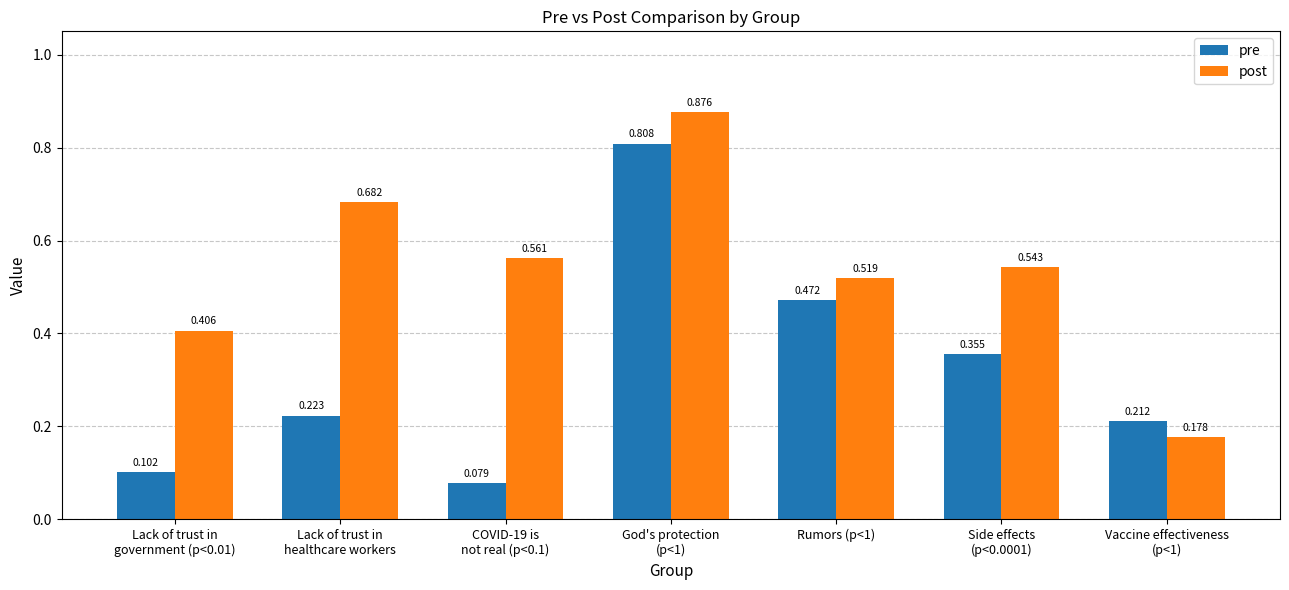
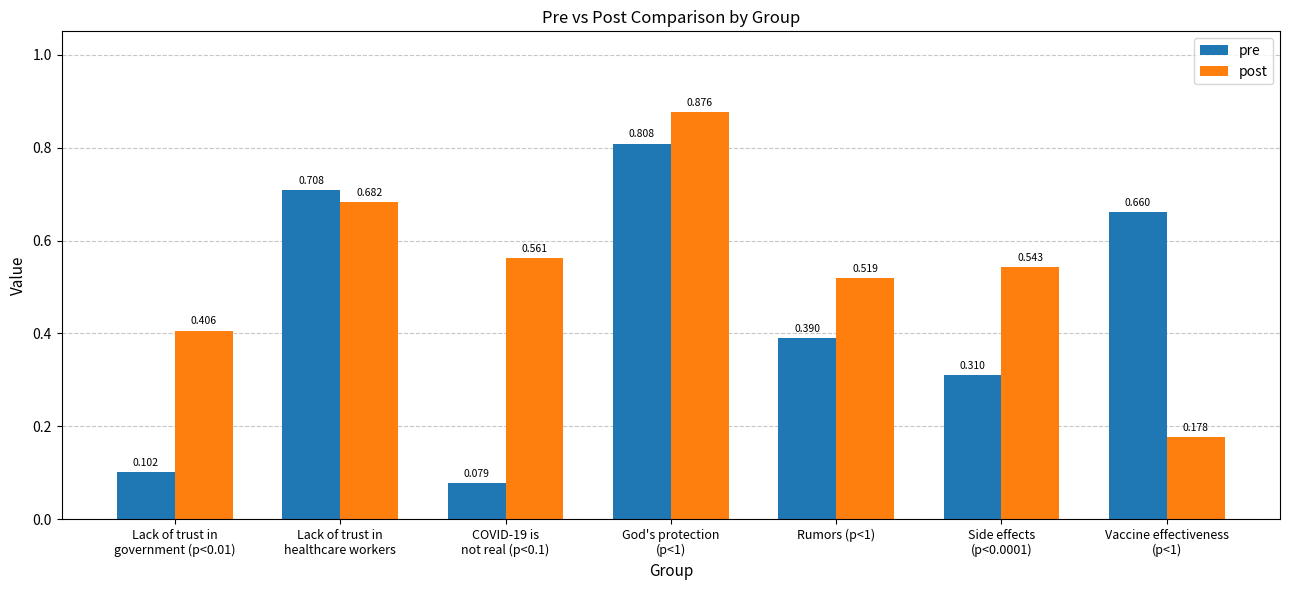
  {
    "pre": {
      "Lack of trust in government (p<0.01)": 0.102,
-     "Lack of trust in healthcare workers": 0.223,
+     "Lack of trust in healthcare workers": 0.708,
      "COVID-19 is not real (p<0.1)": 0.079,
      "God's protection (p<1)": 0.808,
-     "Rumors (p<1)": 0.472,
-     "Side effects (p<0.0001)": 0.355,
-     "Vaccine effectiveness (p<1)": 0.212
+     "Rumors (p<1)": 0.390,
+     "Side effects (p<0.0001)": 0.310,
+     "Vaccine effectiveness (p<1)": 0.660
    },
    "post": {
      "Lack of trust in government (p<0.01)": 0.406,
      "Lack of trust in healthcare workers": 0.682,
      "COVID-19 is not real (p<0.1)": 0.561,
      "God's protection (p<1)": 0.876,
      "Rumors (p<1)": 0.519,
      "Side effects (p<0.0001)": 0.543,
      "Vaccine effectiveness (p<1)": 0.178
    }
  }
